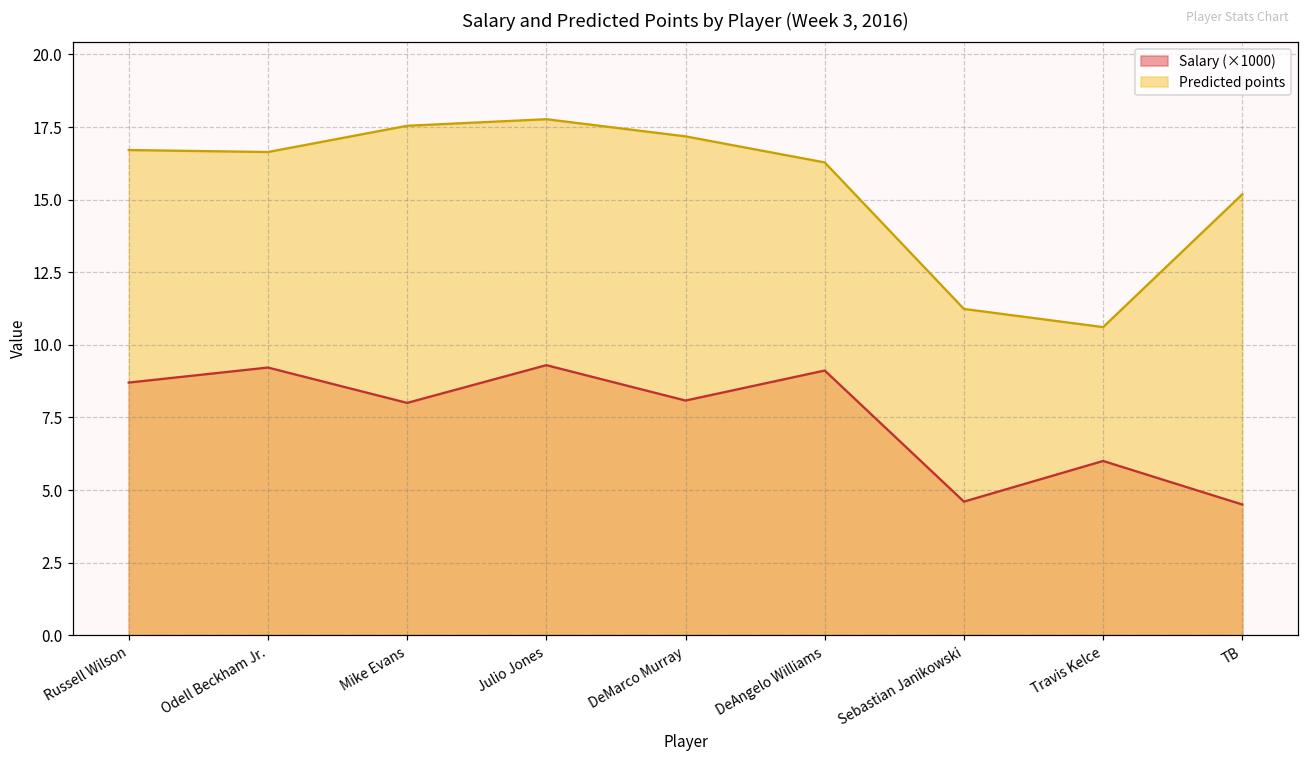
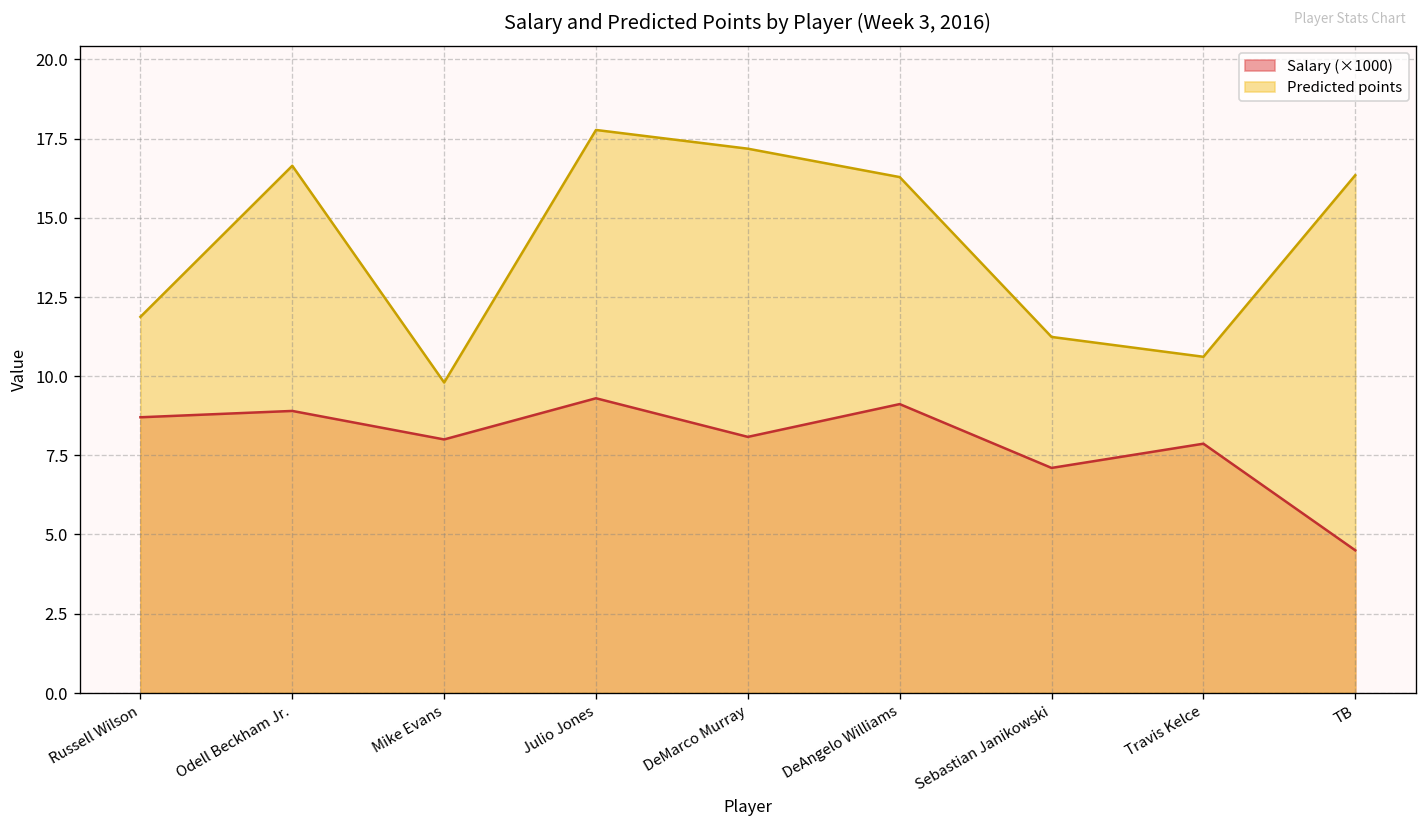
  {
    "Salary (×1000)": {
      "Russell Wilson": 8.7,
-     "Odell Beckham Jr.": 9.2,
+     "Odell Beckham Jr.": 8.9,
      "Mike Evans": 8.0,
      "Julio Jones": 9.3,
      "DeMarco Murray": 8.1,
      "DeAngelo Williams": 9.1,
-     "Sebastian Janikowski": 4.6,
-     "Travis Kelce": 6.0,
+     "Sebastian Janikowski": 7.1,
+     "Travis Kelce": 7.9,
      "TB": 4.5
    },
    "Predicted points": {
-     "Russell Wilson": 16.7,
+     "Russell Wilson": 11.9,
      "Odell Beckham Jr.": 16.6,
-     "Mike Evans": 17.5,
+     "Mike Evans": 9.8,
      "Julio Jones": 17.8,
      "DeMarco Murray": 17.2,
      "DeAngelo Williams": 16.3,
      "Sebastian Janikowski": 11.2,
      "Travis Kelce": 10.6,
-     "TB": 15.2
+     "TB": 16.3
    }
  }
